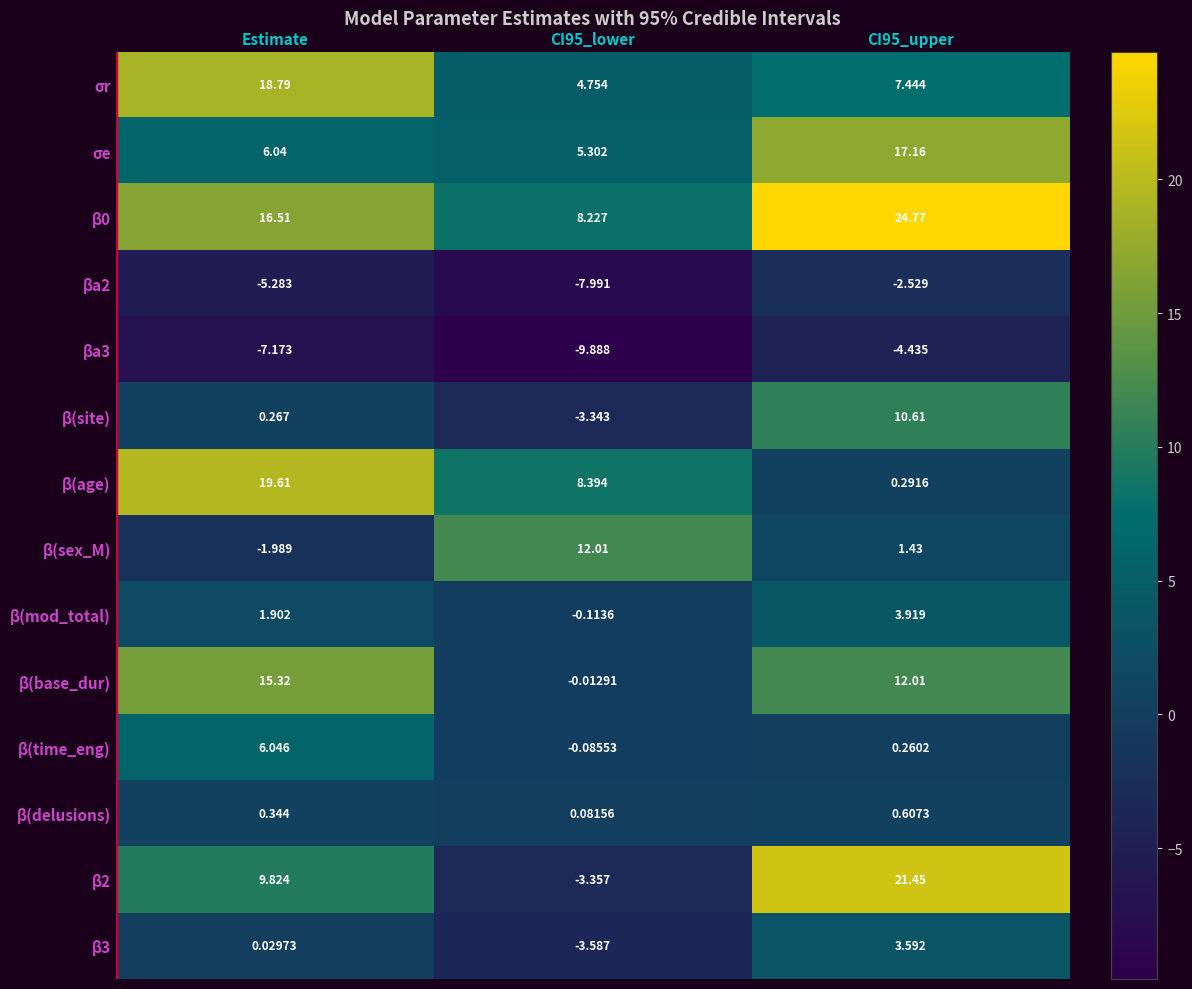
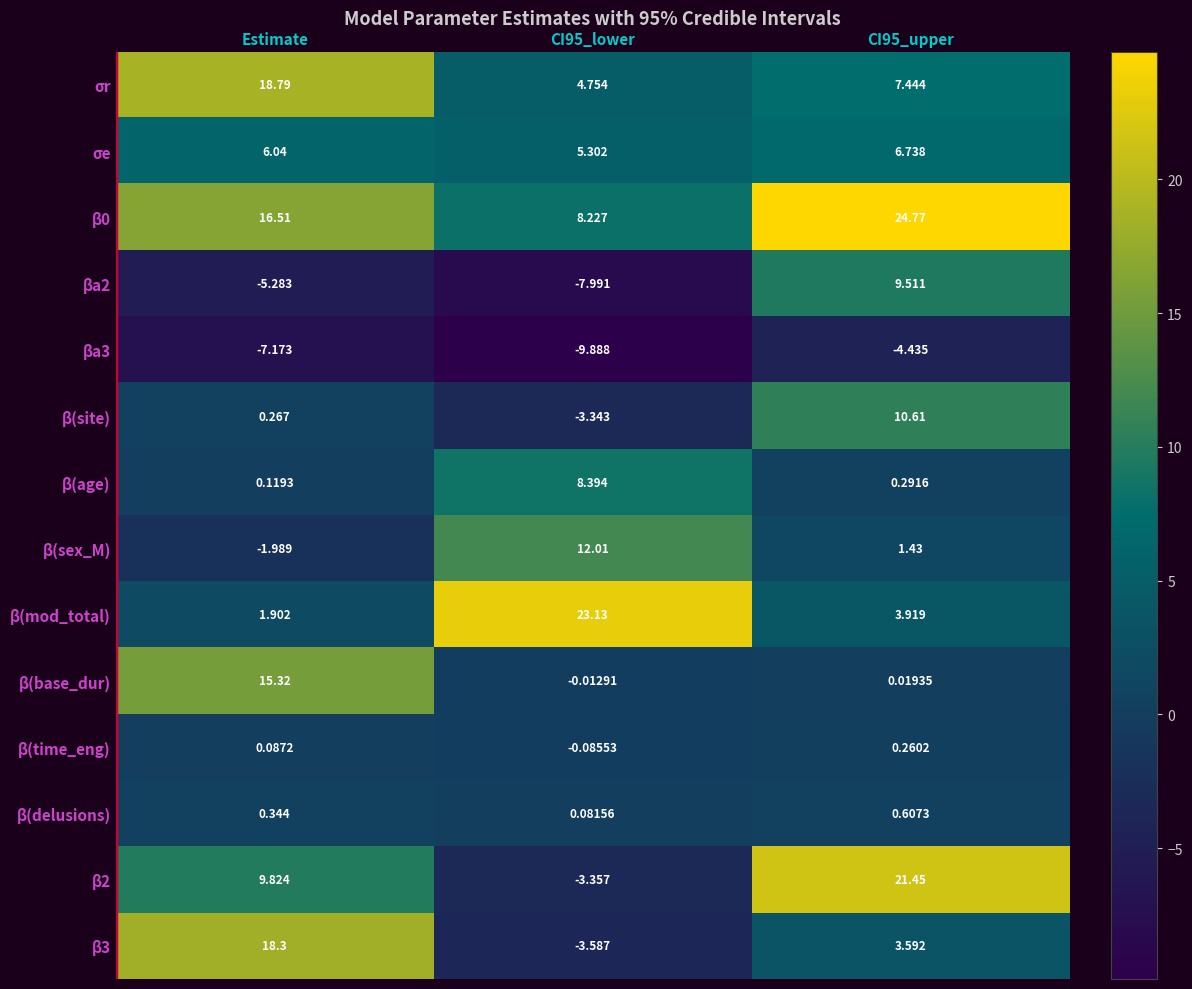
  {
    "σr": {
      "Estimate": 18.79,
      "CI95_lower": 4.754,
      "CI95_upper": 7.444
    },
    "σe": {
      "Estimate": 6.04,
      "CI95_lower": 5.302,
-     "CI95_upper": 17.16
+     "CI95_upper": 6.738
    },
    "β0": {
      "Estimate": 16.51,
      "CI95_lower": 8.227,
      "CI95_upper": 24.77
    },
    "βa2": {
      "Estimate": -5.283,
      "CI95_lower": -7.991,
-     "CI95_upper": -2.529
+     "CI95_upper": 9.511
    },
    "βa3": {
      "Estimate": -7.173,
      "CI95_lower": -9.888,
      "CI95_upper": -4.435
    },
    "β(site)": {
      "Estimate": 0.267,
      "CI95_lower": -3.343,
      "CI95_upper": 10.61
    },
    "β(age)": {
-     "Estimate": 19.61,
+     "Estimate": 0.1193,
      "CI95_lower": 8.394,
      "CI95_upper": 0.2916
    },
    "β(sex_M)": {
      "Estimate": -1.989,
      "CI95_lower": 12.01,
      "CI95_upper": 1.43
    },
    "β(mod_total)": {
      "Estimate": 1.902,
-     "CI95_lower": -0.1136,
+     "CI95_lower": 23.13,
      "CI95_upper": 3.919
    },
    "β(base_dur)": {
      "Estimate": 15.32,
      "CI95_lower": -0.01291,
-     "CI95_upper": 12.01
+     "CI95_upper": 0.01935
    },
    "β(time_eng)": {
-     "Estimate": 6.046,
+     "Estimate": 0.0872,
      "CI95_lower": -0.08553,
      "CI95_upper": 0.2602
    },
    "β(delusions)": {
      "Estimate": 0.344,
      "CI95_lower": 0.08156,
      "CI95_upper": 0.6073
    },
    "β2": {
      "Estimate": 9.824,
      "CI95_lower": -3.357,
      "CI95_upper": 21.45
    },
    "β3": {
-     "Estimate": 0.02973,
+     "Estimate": 18.3,
      "CI95_lower": -3.587,
      "CI95_upper": 3.592
    }
  }
